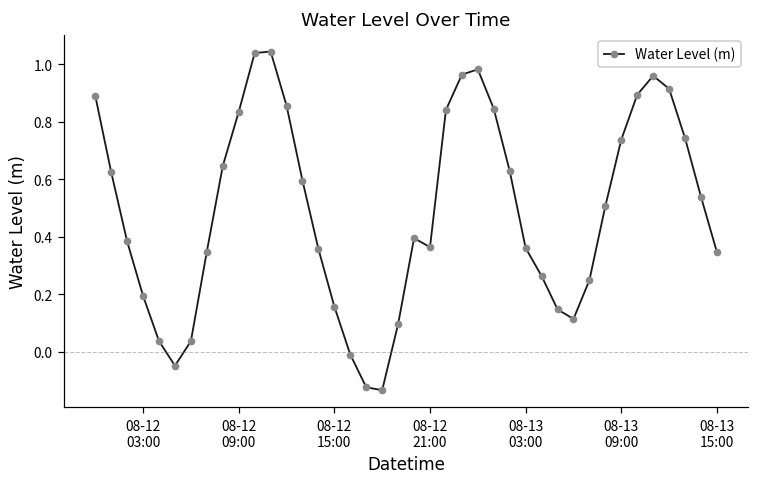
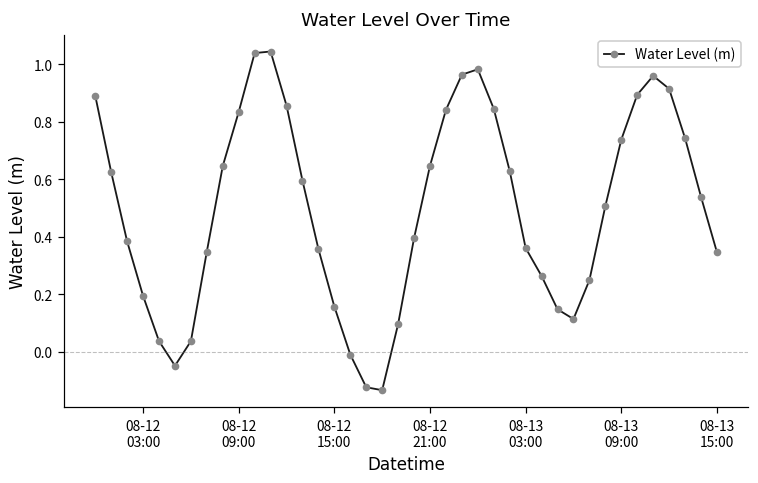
  {
    "08-12 03:00": 0.19,
    "08-12 09:00": 0.83,
    "08-12 15:00": 0.16,
-   "08-12 21:00": 0.36,
+   "08-12 21:00": 0.65,
    "08-13 03:00": 0.36,
    "08-13 09:00": 0.74,
    "08-13 15:00": 0.35
  }
